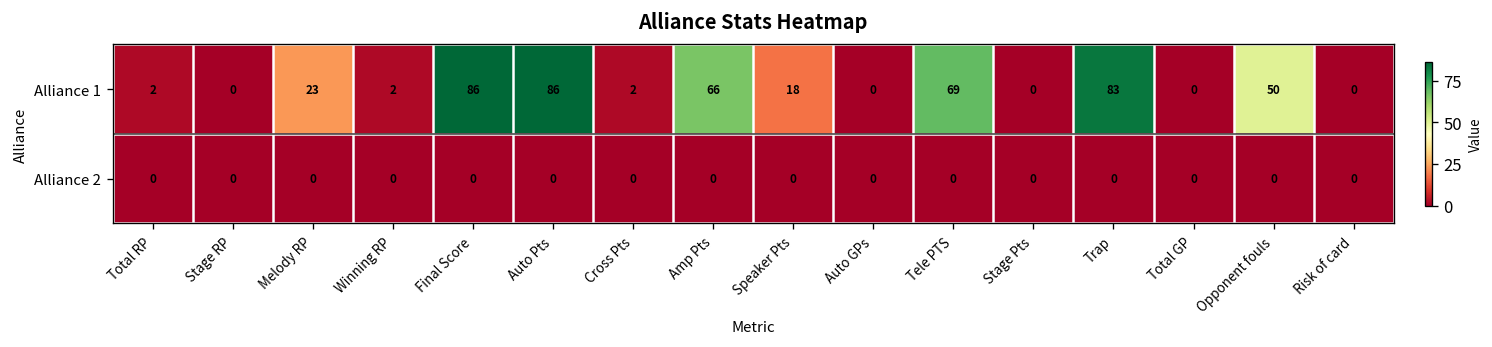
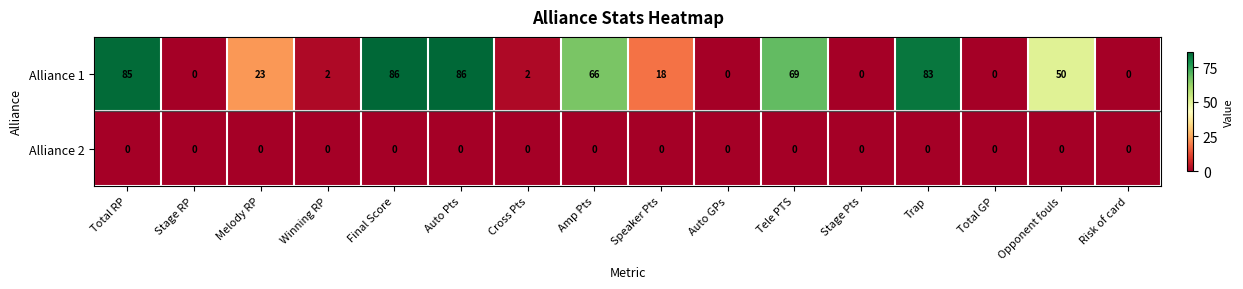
  {
    "Alliance 1": {
-     "Total RP": 2,
+     "Total RP": 85,
      "Stage RP": 0,
      "Melody RP": 23,
      "Winning RP": 2,
      "Final Score": 86,
      "Auto Pts": 86,
      "Cross Pts": 2,
      "Amp Pts": 66,
      "Speaker Pts": 18,
      "Auto GPs": 0,
      "Tele PTS": 69,
      "Stage Pts": 0,
      "Trap": 83,
      "Total GP": 0,
      "Opponent fouls": 50,
      "Risk of card": 0
    },
    "Alliance 2": {
      "Total RP": 0,
      "Stage RP": 0,
      "Melody RP": 0,
      "Winning RP": 0,
      "Final Score": 0,
      "Auto Pts": 0,
      "Cross Pts": 0,
      "Amp Pts": 0,
      "Speaker Pts": 0,
      "Auto GPs": 0,
      "Tele PTS": 0,
      "Stage Pts": 0,
      "Trap": 0,
      "Total GP": 0,
      "Opponent fouls": 0,
      "Risk of card": 0
    }
  }
